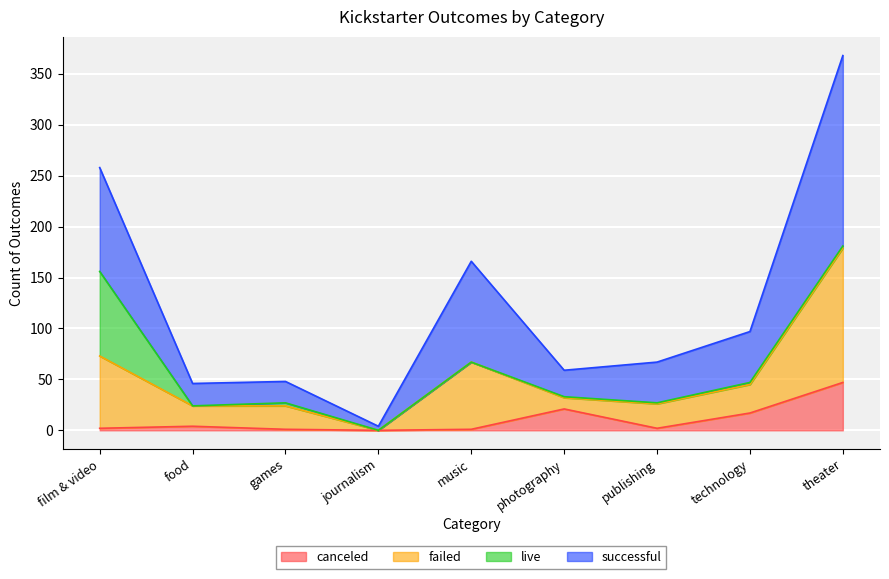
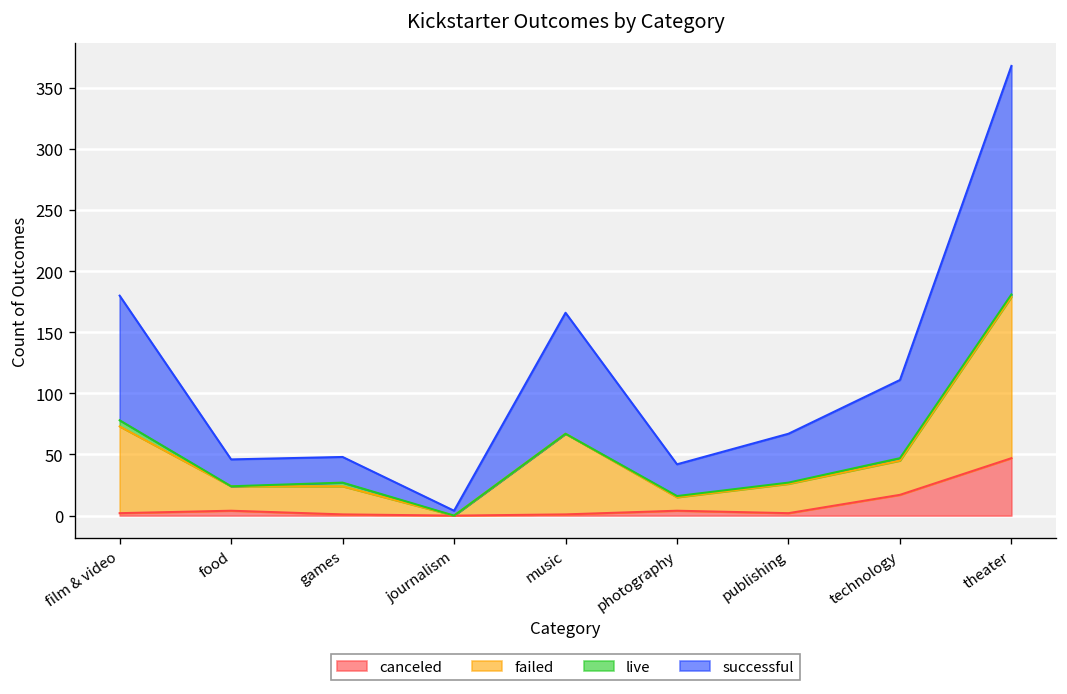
  {
    "canceled": {
      "film & video": 2,
      "food": 4,
      "games": 1,
      "music": 1,
-     "photography": 21,
+     "photography": 4,
      "publishing": 2,
      "technology": 17,
      "theater": 47
    },
    "failed": {
      "film & video": 71,
      "games": 23
    },
    "live": {
-     "film & video": 83,
+     "film & video": 5,
      "games": 3
    },
    "successful": {
      "film & video": 102,
      "food": 22,
      "games": 21,
      "journalism": 4,
      "music": 99,
      "photography": 26,
      "publishing": 40,
-     "technology": 50,
+     "technology": 64,
      "theater": 187
    }
  }
